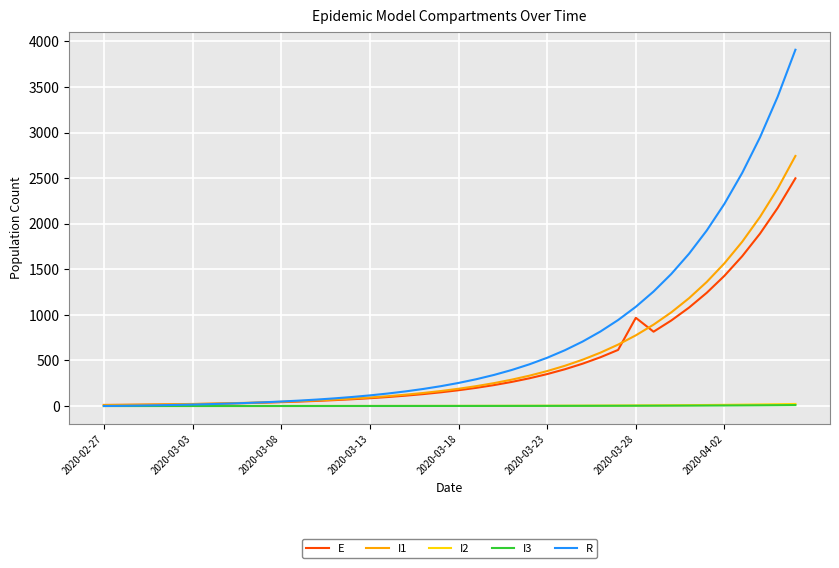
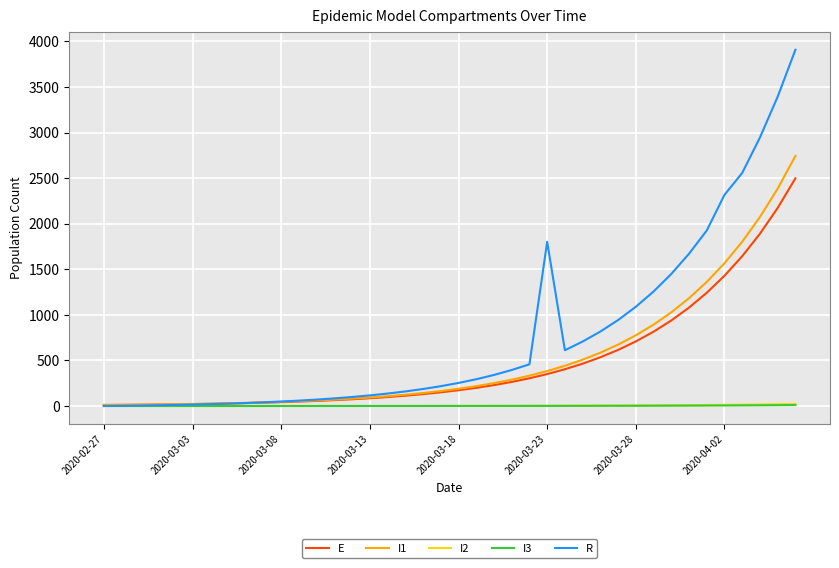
  {
    "E": {
      "2020-03-23": 400,
-     "2020-03-28": 1000,
+     "2020-03-28": 700,
      "2020-04-02": 1400
    },
    "R": {
      "2020-03-18": 300,
-     "2020-03-23": 500,
+     "2020-03-23": 1800,
      "2020-03-28": 1100,
-     "2020-04-02": 2200
+     "2020-04-02": 2300
    }
  }
